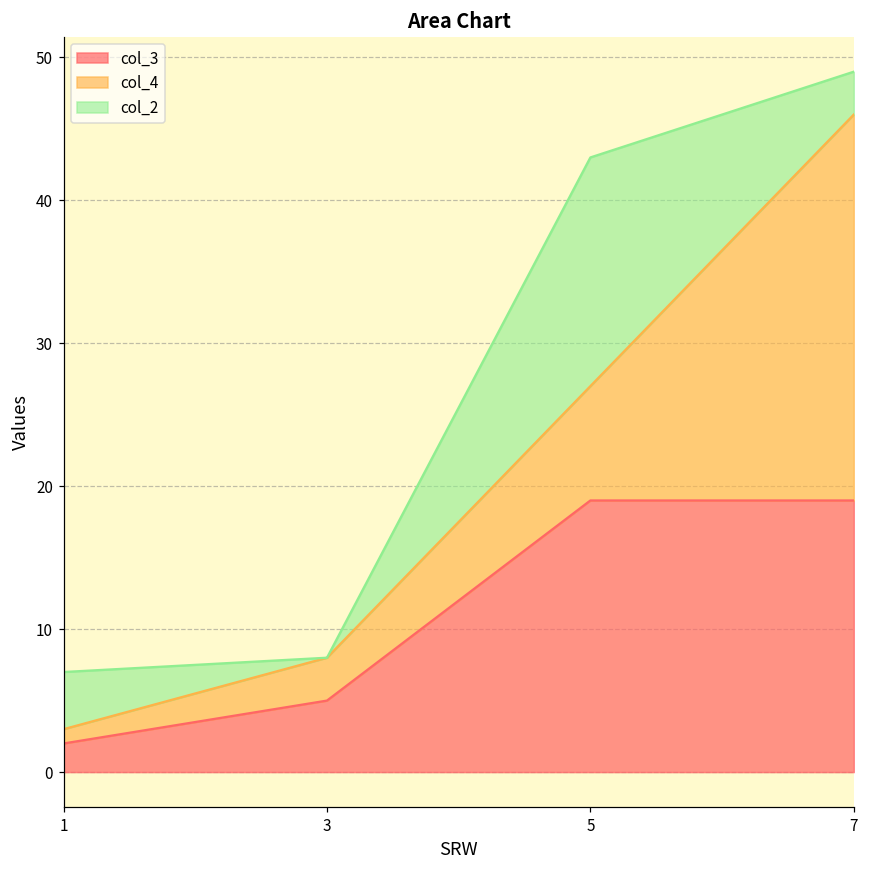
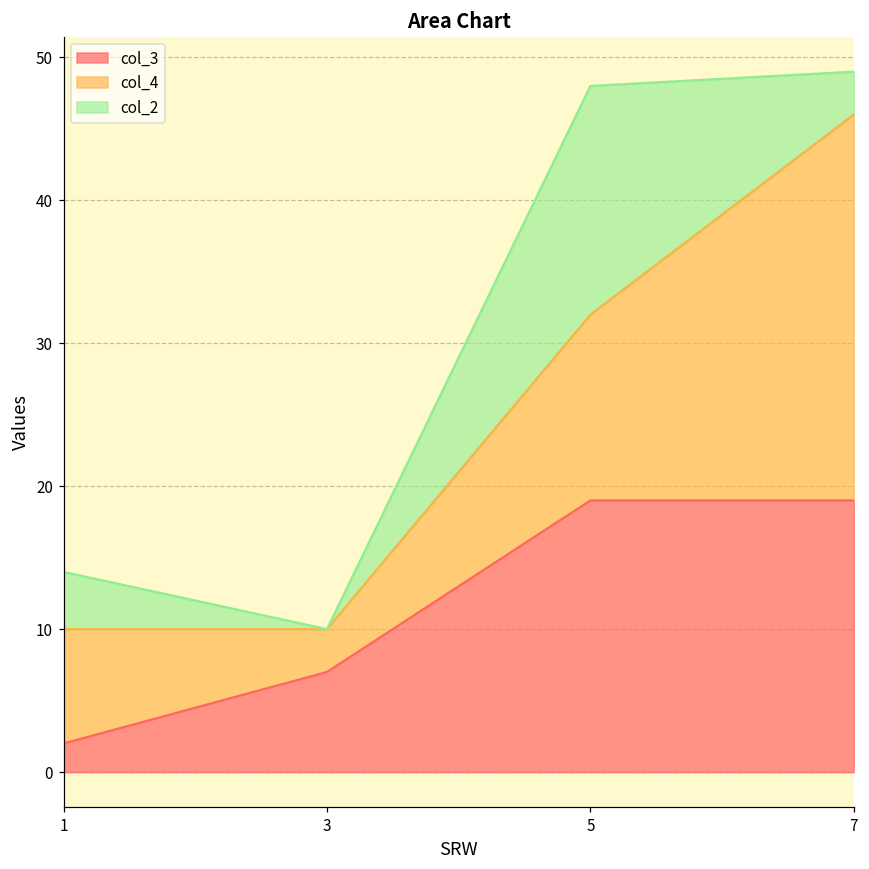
  {
    "col_3": {
      "1": 2,
-     "3": 5,
+     "3": 7,
      "5": 19,
      "7": 19
    },
    "col_4": {
-     "1": 1,
-     "5": 8,
+     "1": 8,
+     "5": 13,
      "7": 27
    },
    "col_2": {
      "1": 4,
      "5": 16,
      "7": 3
    }
  }
